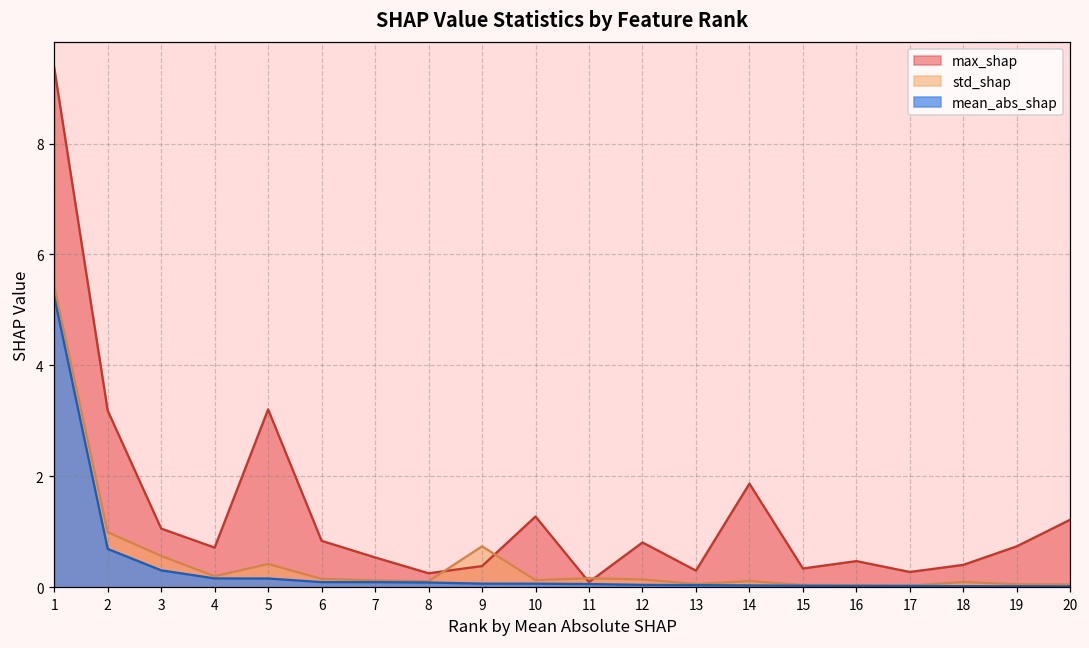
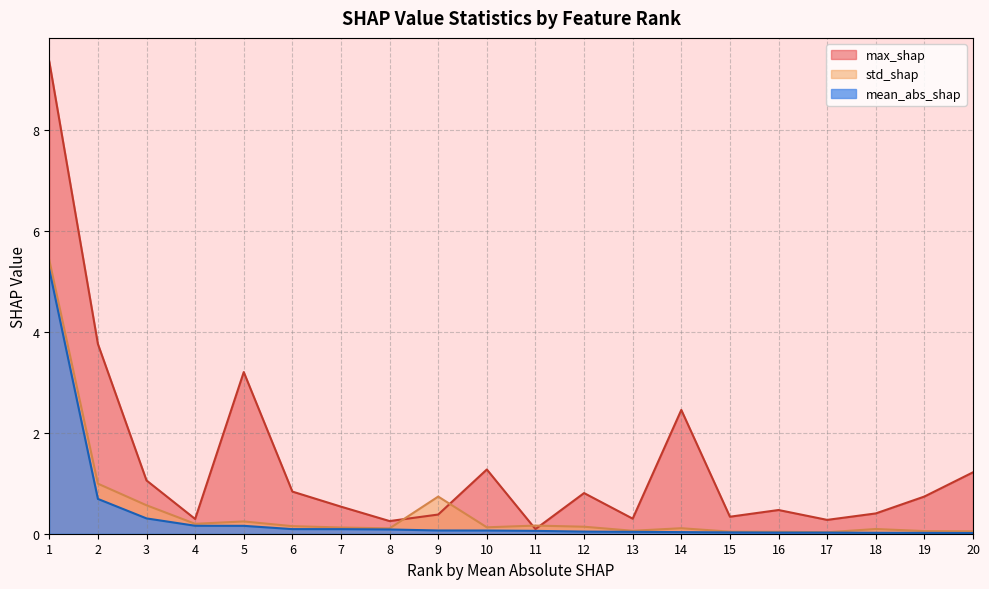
  {
    "max_shap": {
      "1": 9.4,
-     "2": 3.2,
+     "2": 3.8,
      "3": 1.1,
-     "4": 0.7,
+     "4": 0.3,
      "5": 3.2,
      "6": 0.8,
      "7": 0.5,
      "8": 0.3,
      "9": 0.4,
      "10": 1.3,
      "12": 0.8,
      "13": 0.3,
-     "14": 1.9,
+     "14": 2.5,
      "15": 0.3,
      "16": 0.5,
      "17": 0.3,
      "18": 0.4,
      "19": 0.7,
      "20": 1.2
    },
    "std_shap": {
      "1": 5.4,
      "2": 1.0,
      "3": 0.6,
-     "5": 0.4,
+     "5": 0.2,
      "6": 0.1,
      "9": 0.7,
      "10": 0.1,
      "11": 0.2,
      "12": 0.1,
      "14": 0.1,
      "18": 0.1
    },
    "mean_abs_shap": {
      "1": 5.2,
      "2": 0.7,
      "3": 0.3,
      "5": 0.2,
      "6": 0.1,
      "9": 0.1,
      "10": 0.1,
      "12": 0.0,
      "14": 0.0,
      "18": 0.0
    }
  }
